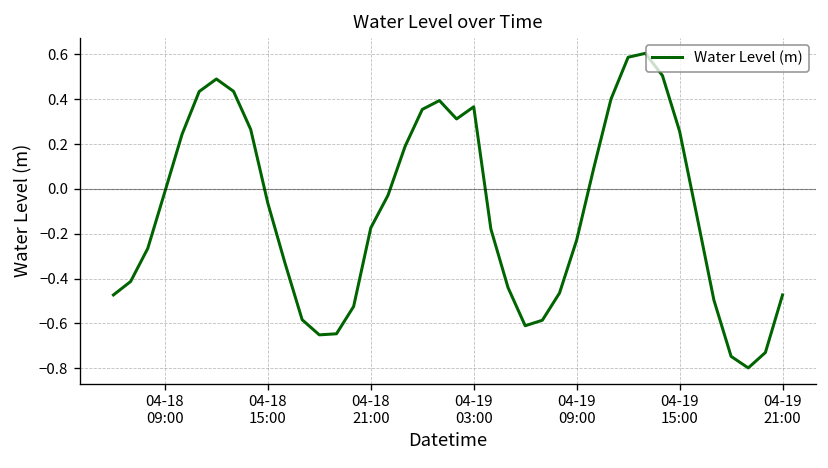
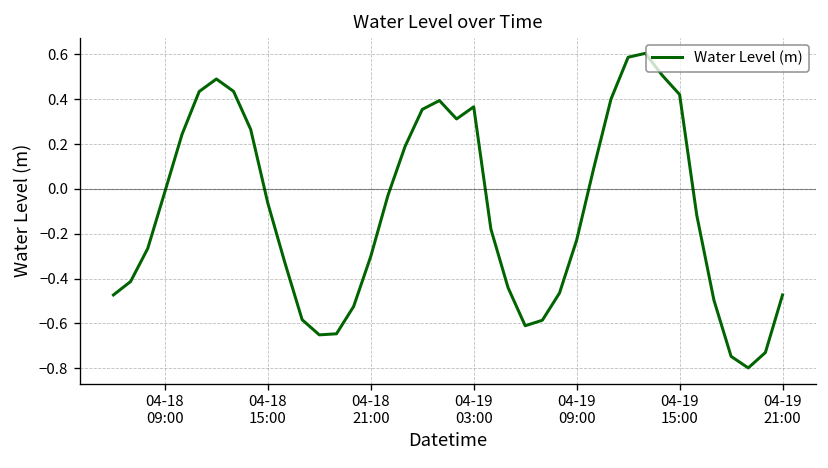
  {
    "04-18 09:00": -0.01,
    "04-18 15:00": -0.06,
-   "04-18 21:00": -0.17,
+   "04-18 21:00": -0.30,
    "04-19 03:00": 0.37,
    "04-19 09:00": -0.23,
-   "04-19 15:00": 0.26,
+   "04-19 15:00": 0.42,
    "04-19 21:00": -0.47
  }
